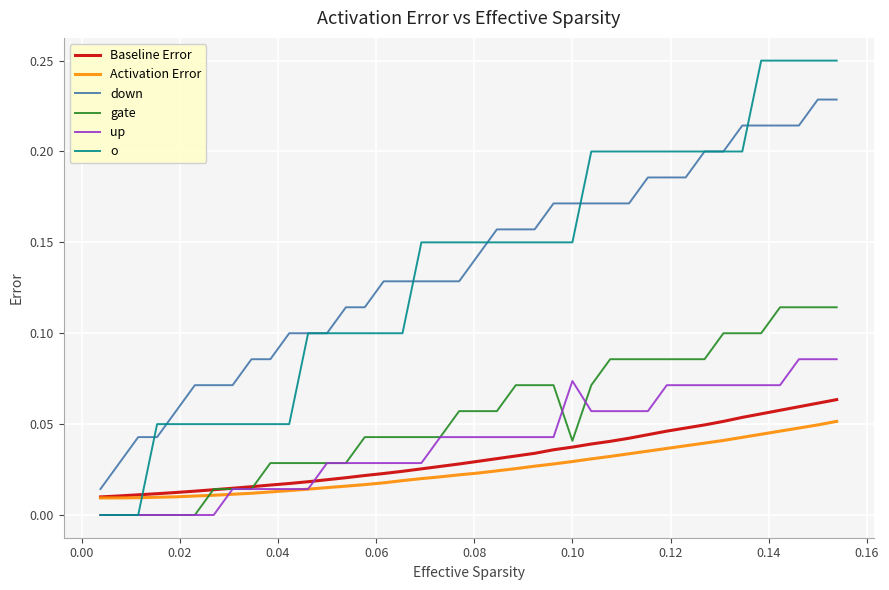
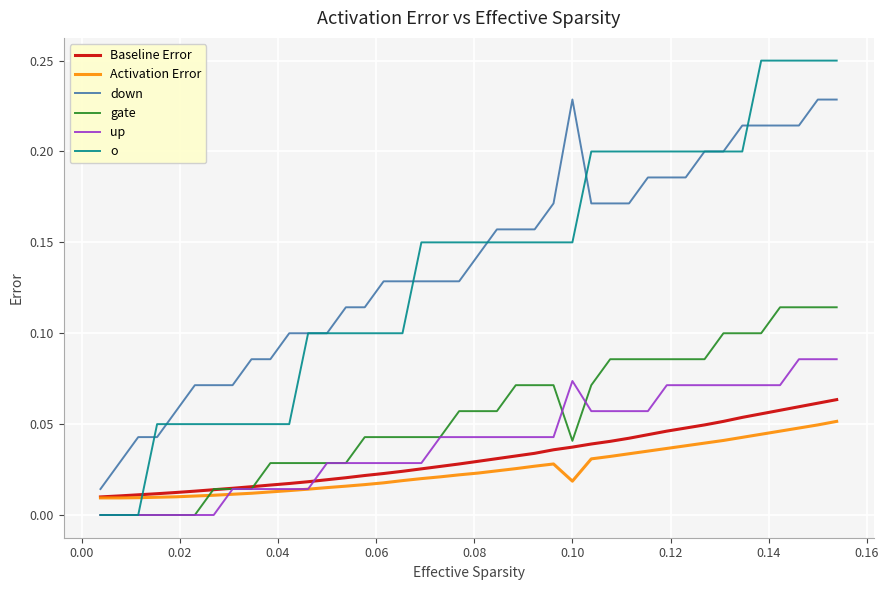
  {
    "Baseline Error": {
      "0.10": 0.037
    },
    "Activation Error": {
-     "0.10": 0.029
+     "0.10": 0.019
    },
    "down": {
-     "0.10": 0.171
+     "0.10": 0.229
    },
    "gate": {
      "0.10": 0.041
    },
    "up": {
      "0.10": 0.074
    },
    "o": {
      "0.10": 0.150
    }
  }
